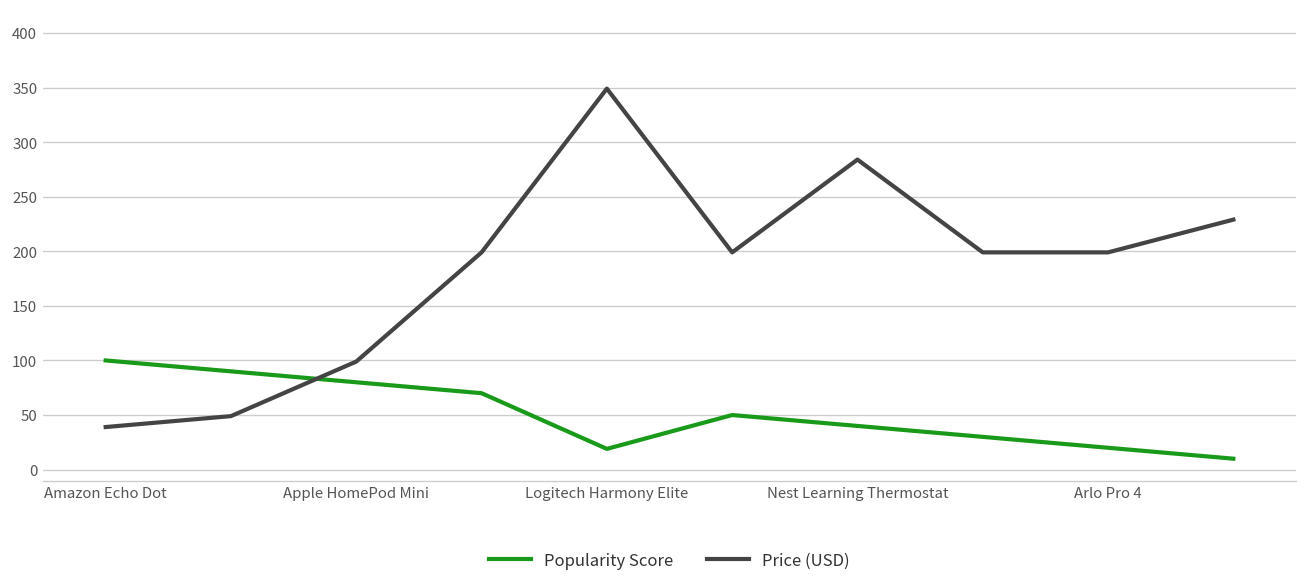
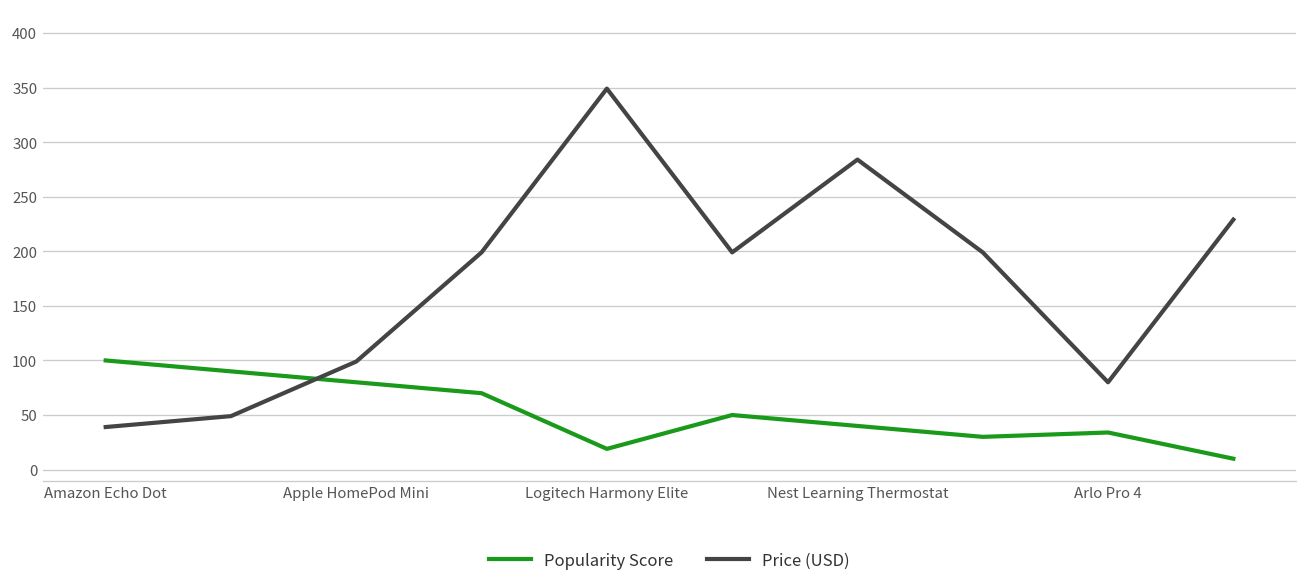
  {
    "Popularity Score": {
      "Amazon Echo Dot": 100,
      "Apple HomePod Mini": 80,
      "Logitech Harmony Elite": 20,
      "Nest Learning Thermostat": 40,
-     "Arlo Pro 4": 20
+     "Arlo Pro 4": 30
    },
    "Price (USD)": {
      "Amazon Echo Dot": 40,
      "Apple HomePod Mini": 100,
      "Logitech Harmony Elite": 350,
      "Nest Learning Thermostat": 280,
-     "Arlo Pro 4": 200
+     "Arlo Pro 4": 80
    }
  }
